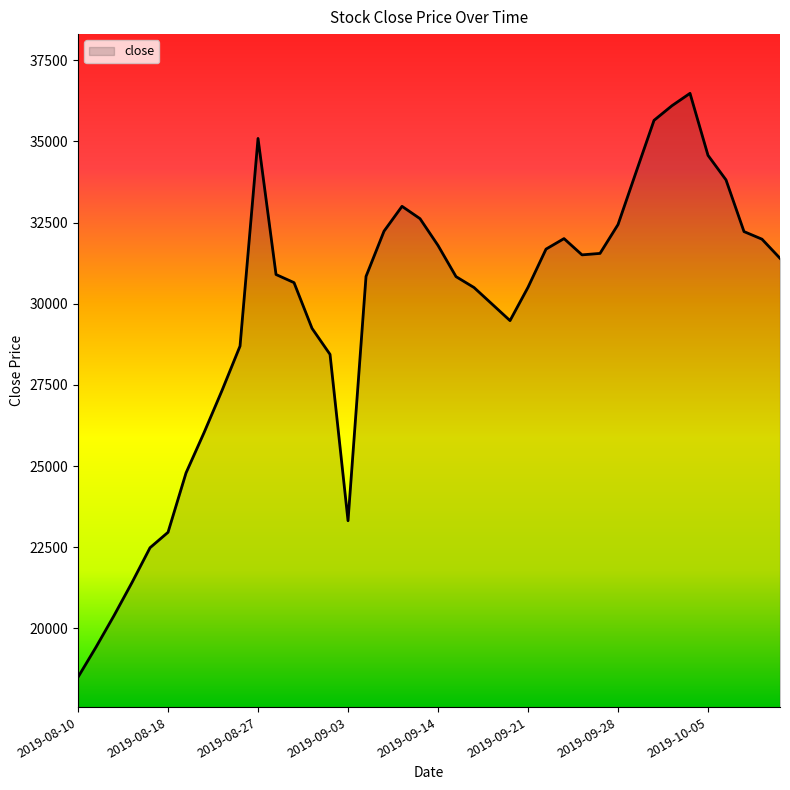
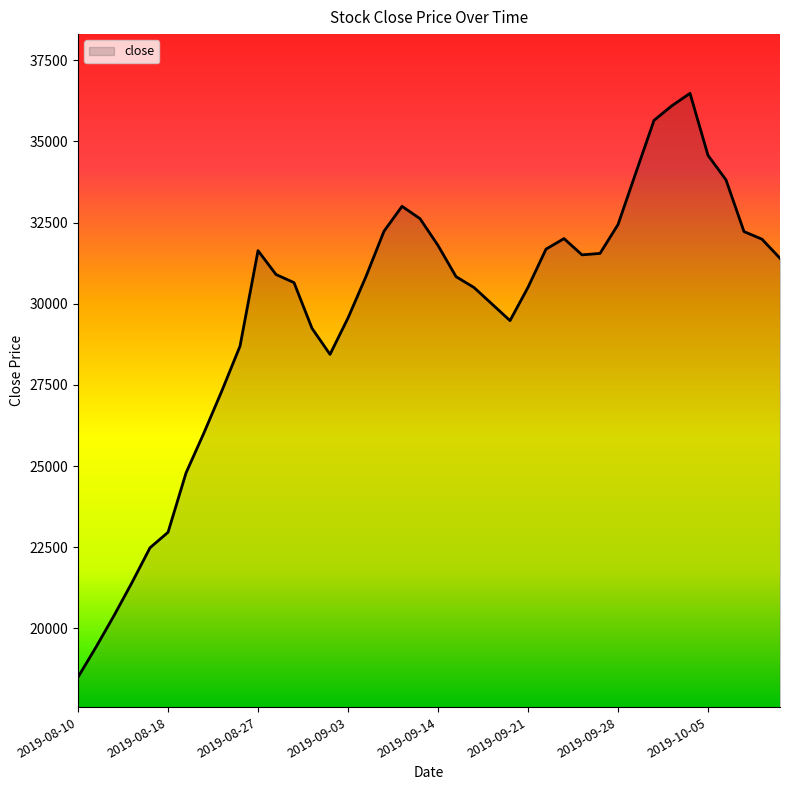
  {
    "2019-08-10": 18500,
    "2019-08-18": 23000,
-   "2019-08-27": 35100,
-   "2019-09-03": 23300,
+   "2019-08-27": 31600,
+   "2019-09-03": 29600,
    "2019-09-14": 31800,
    "2019-09-21": 30500,
    "2019-09-28": 32400,
    "2019-10-05": 34600
  }
